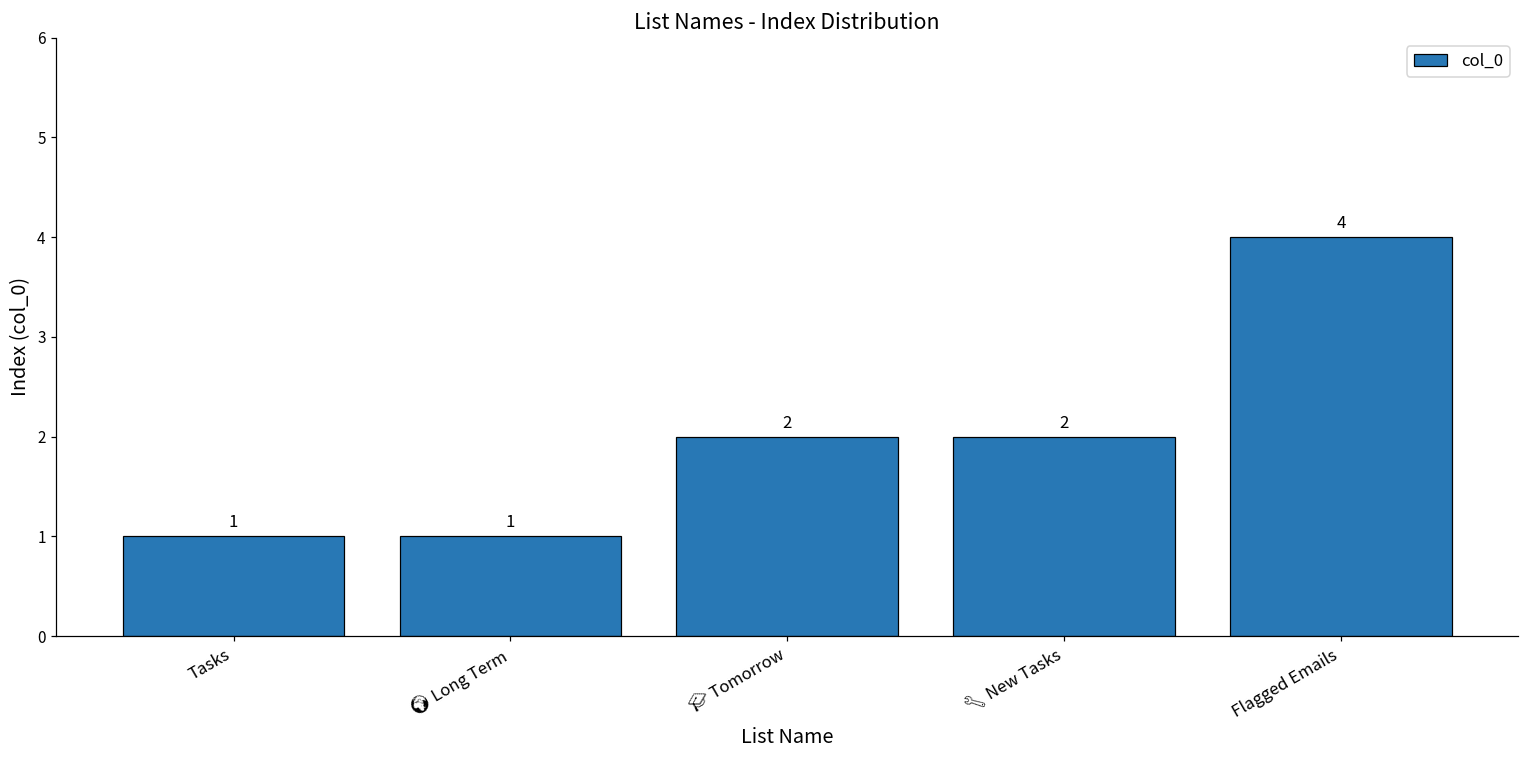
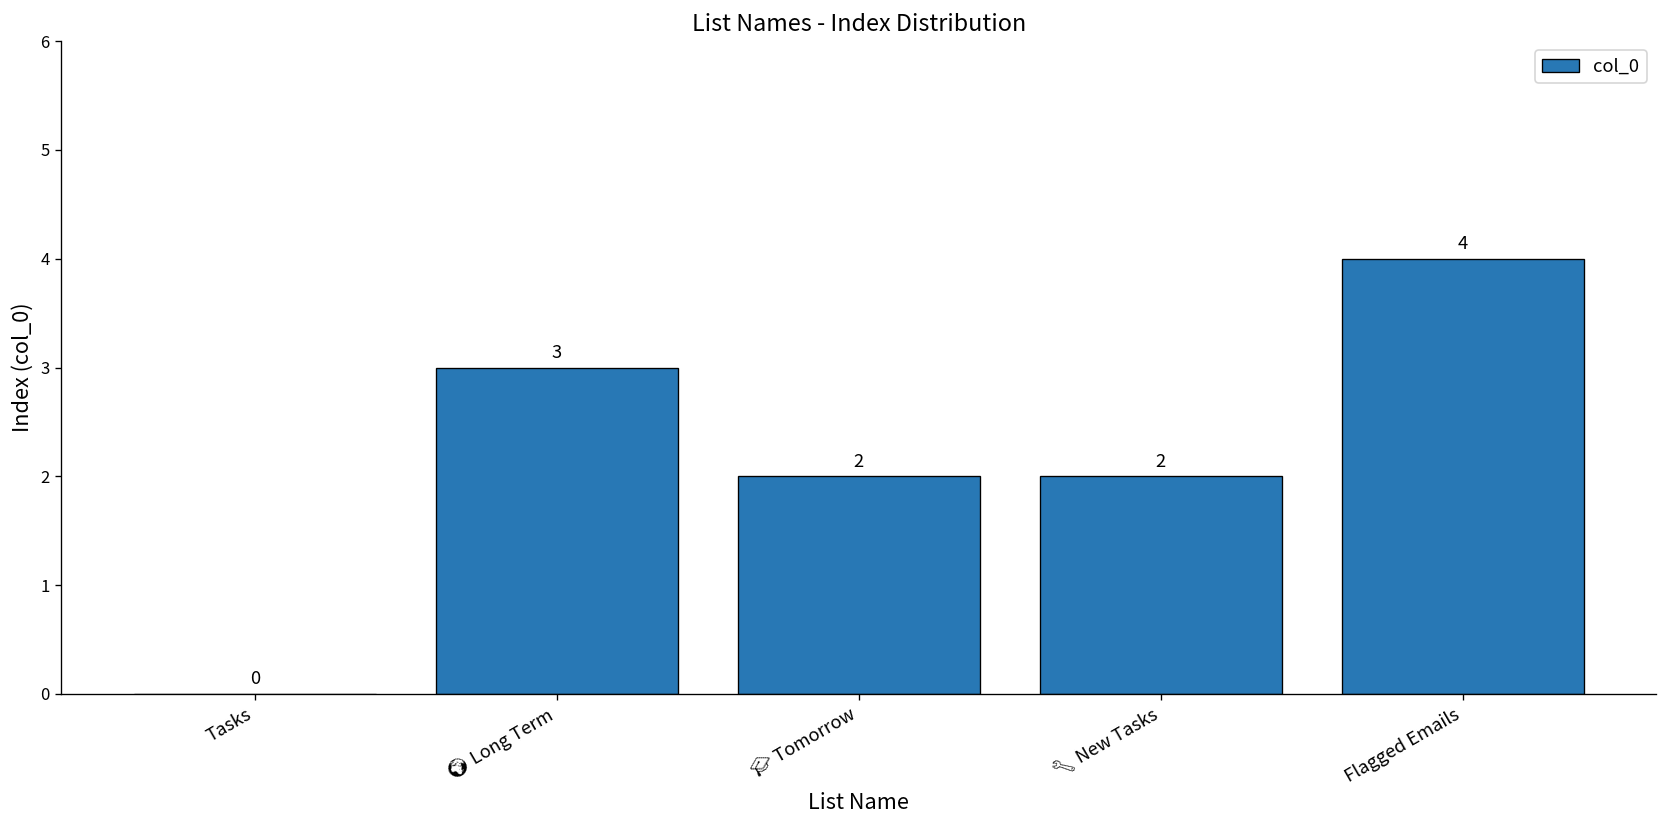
  {
-   "Tasks": 1,
-   "🌍 Long Term": 1,
+   "Tasks": 0,
+   "🌍 Long Term": 3,
    "🎓 Tomorrow": 2,
    "🔧 New Tasks": 2,
    "Flagged Emails": 4
  }
